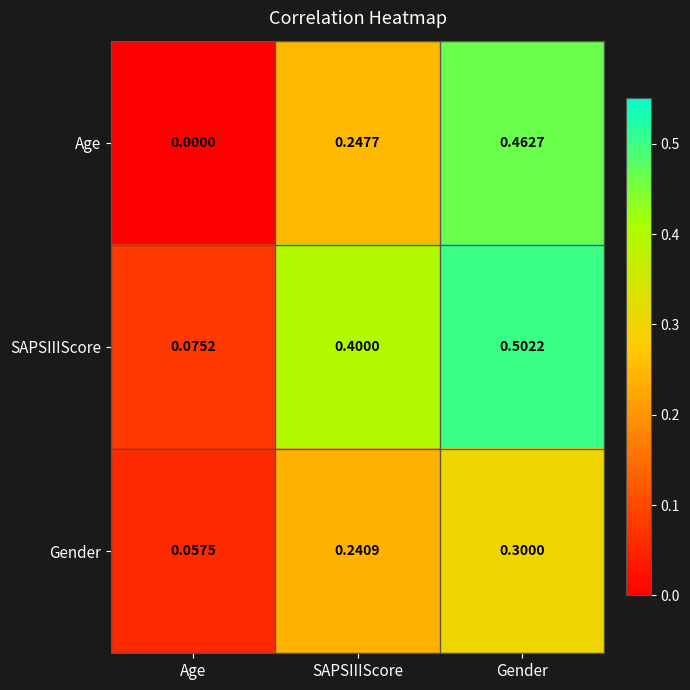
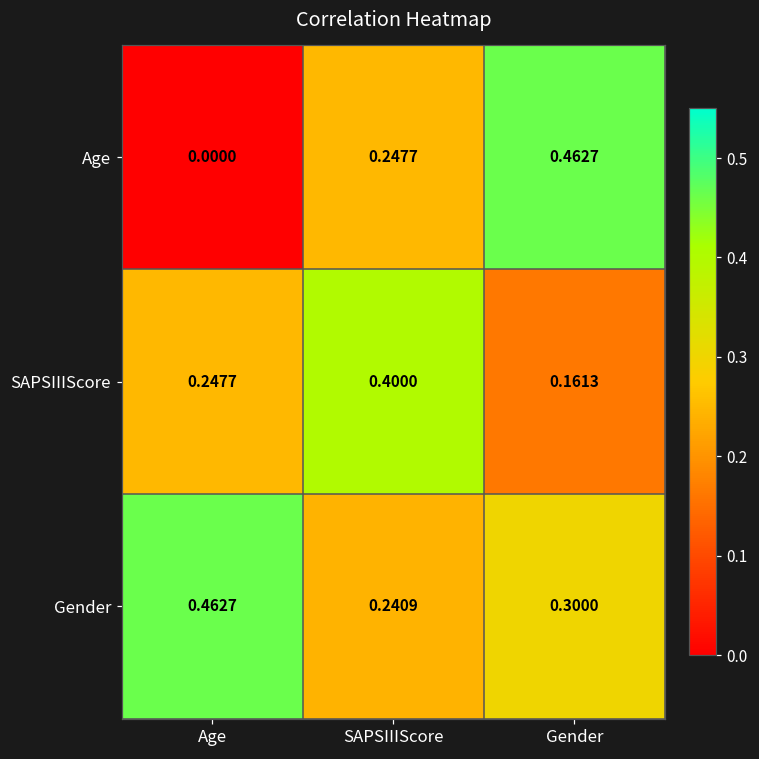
  {
    "Age": {
      "Age": 0.0000,
      "SAPSIIIScore": 0.2477,
      "Gender": 0.4627
    },
    "SAPSIIIScore": {
-     "Age": 0.0752,
+     "Age": 0.2477,
      "SAPSIIIScore": 0.4000,
-     "Gender": 0.5022
+     "Gender": 0.1613
    },
    "Gender": {
-     "Age": 0.0575,
+     "Age": 0.4627,
      "SAPSIIIScore": 0.2409,
      "Gender": 0.3000
    }
  }
